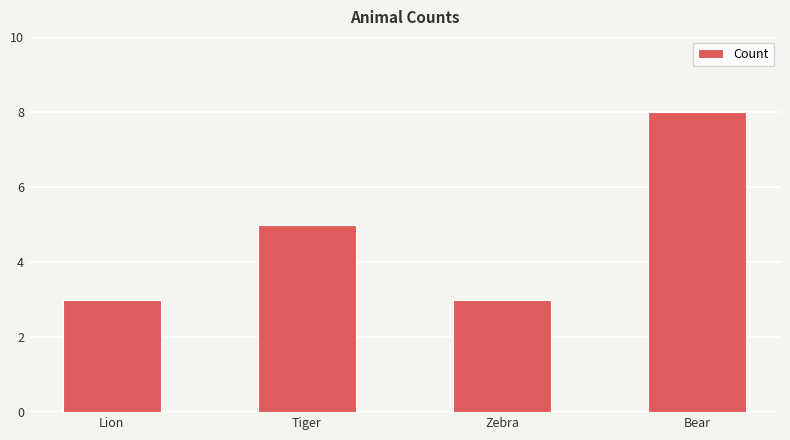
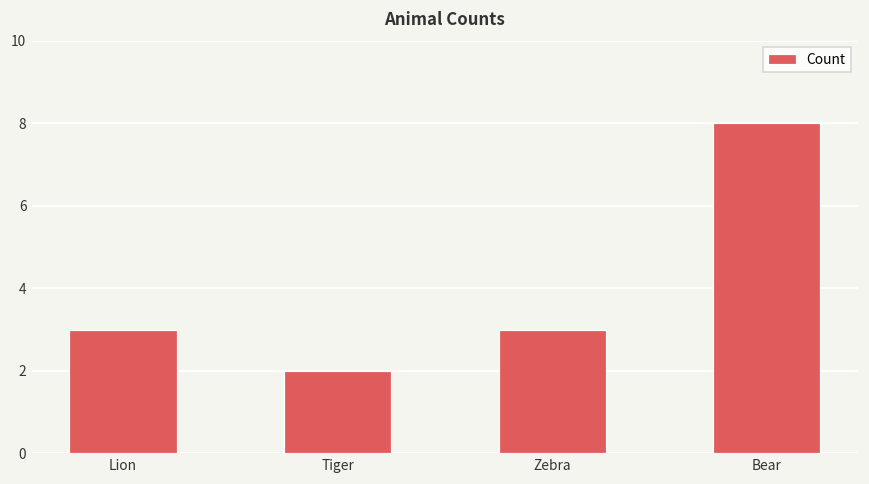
  {
    "Lion": 3,
-   "Tiger": 5,
+   "Tiger": 2,
    "Zebra": 3,
    "Bear": 8
  }
